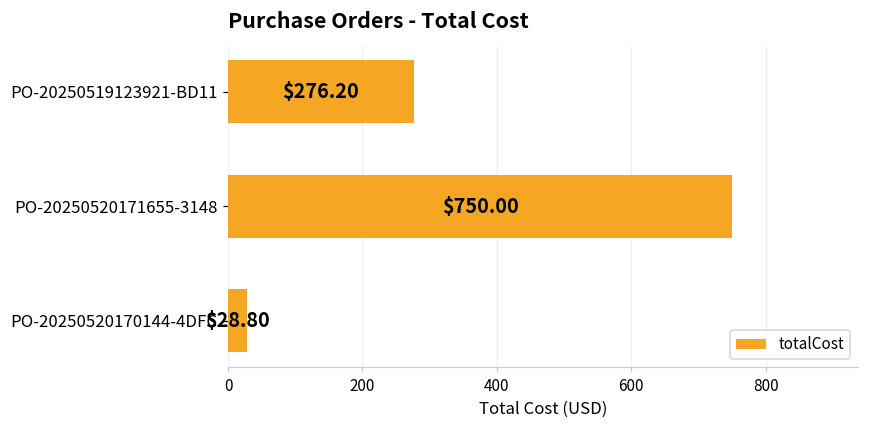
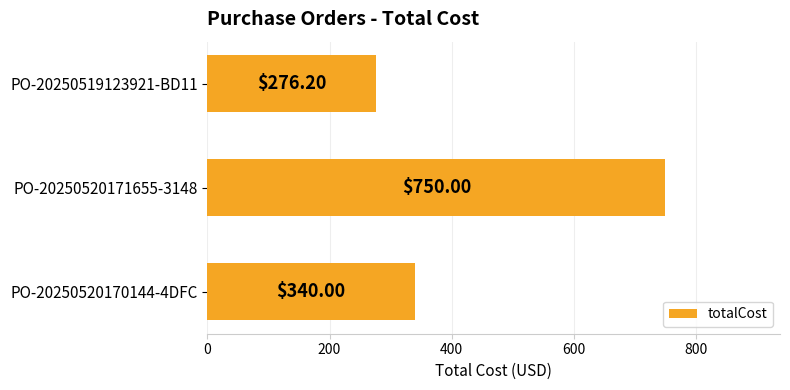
  {
    "PO-20250519123921-BD11": "$276.20",
    "PO-20250520171655-3148": "$750.00",
-   "PO-20250520170144-4DFC": "$28.80"
+   "PO-20250520170144-4DFC": "$340.00"
  }
